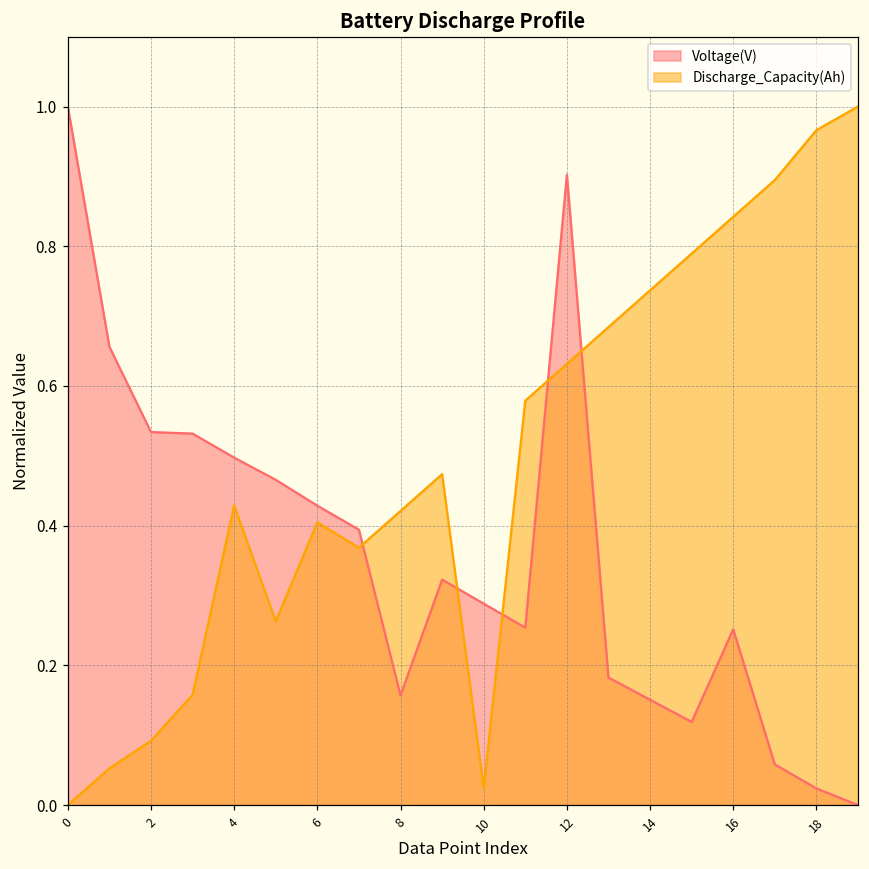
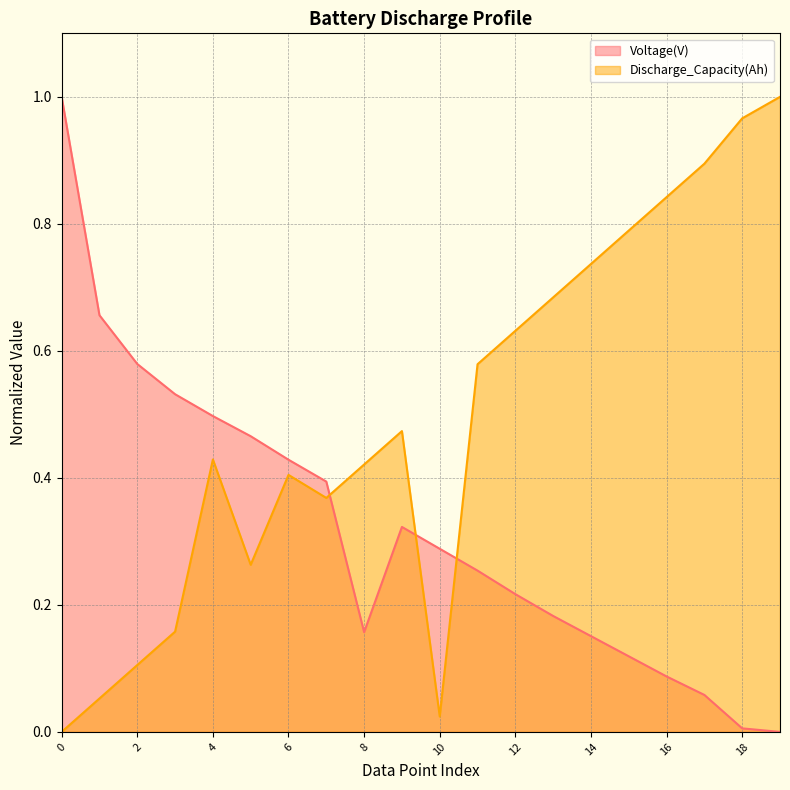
  {
    "Voltage(V)": {
      "0": 1.00,
-     "2": 0.53,
+     "2": 0.58,
      "4": 0.50,
      "6": 0.43,
      "8": 0.16,
      "10": 0.29,
-     "12": 0.90,
+     "12": 0.22,
      "14": 0.15,
-     "16": 0.25,
-     "18": 0.02
+     "16": 0.09,
+     "18": 0.01
    },
    "Discharge_Capacity(Ah)": {
      "0": 0.00,
-     "2": 0.09,
+     "2": 0.11,
      "4": 0.43,
      "6": 0.40,
      "8": 0.42,
      "10": 0.02,
      "12": 0.63,
      "14": 0.74,
      "16": 0.84,
      "18": 0.97
    }
  }
